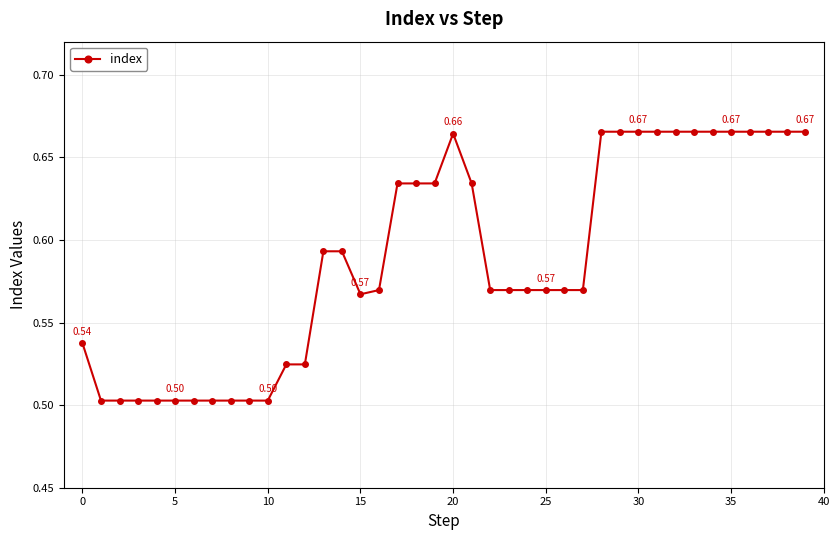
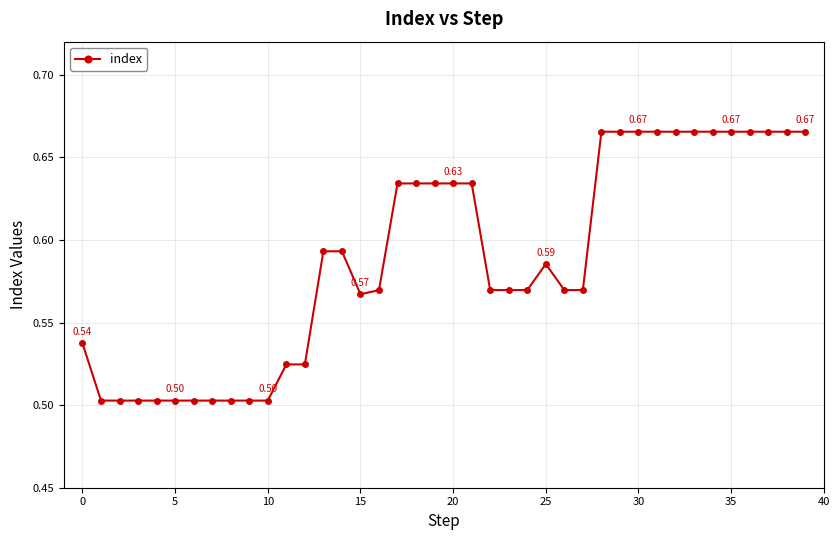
  {
    "0": 0.54,
    "5": 0.50,
    "10": 0.50,
    "15": 0.57,
-   "20": 0.66,
-   "25": 0.57,
+   "20": 0.63,
+   "25": 0.59,
    "30": 0.67,
    "35": 0.67
  }
